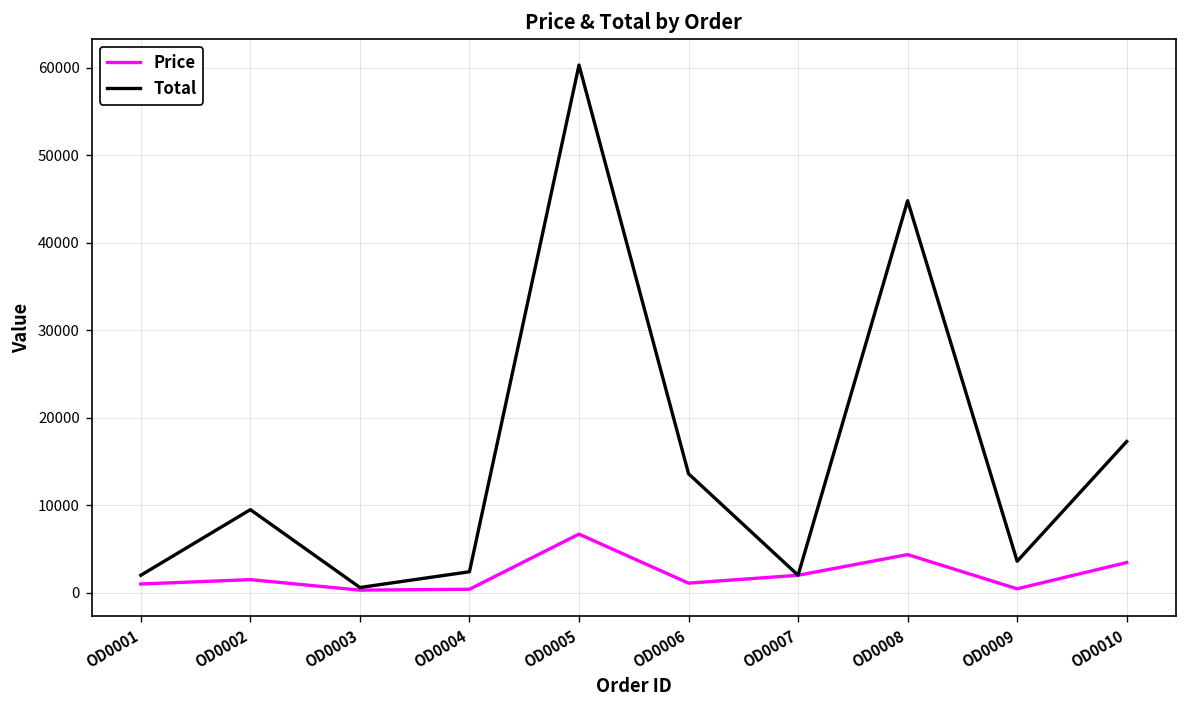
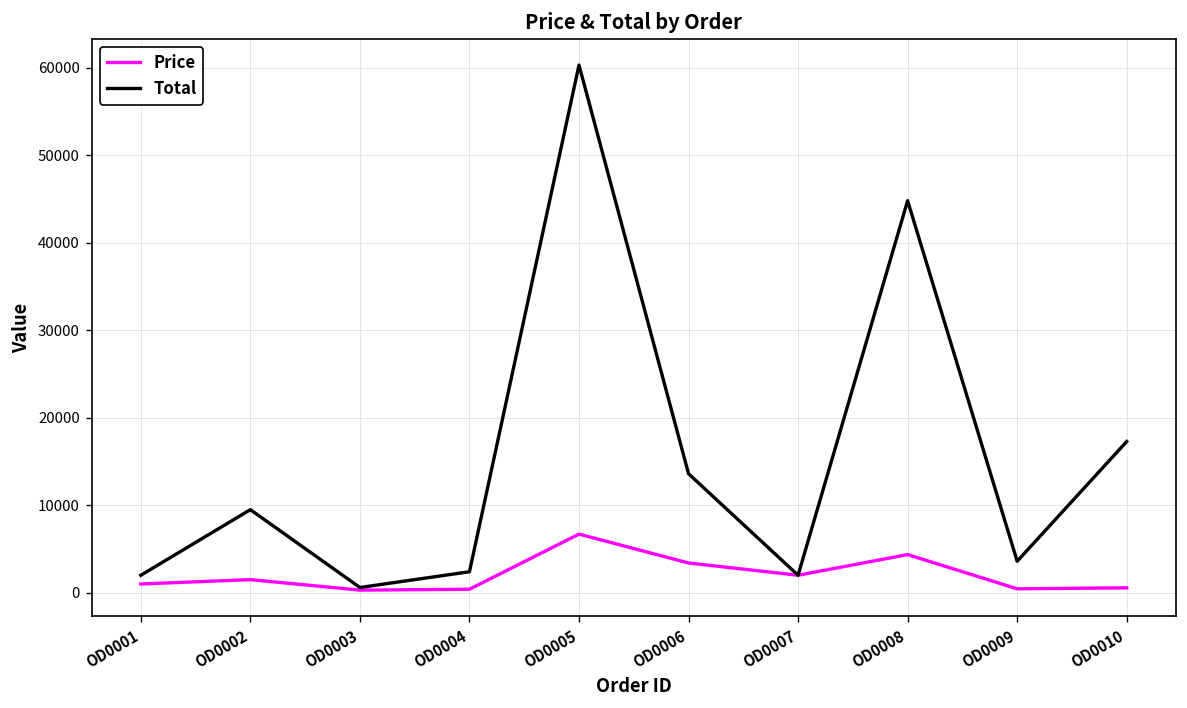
  {
    "Price": {
      "OD0001": 1000,
      "OD0002": 2000,
      "OD0004": 0,
      "OD0005": 7000,
-     "OD0006": 1000,
+     "OD0006": 3000,
      "OD0008": 4000,
      "OD0009": 0,
-     "OD0010": 3000
+     "OD0010": 1000
    },
    "Total": {
      "OD0001": 2000,
      "OD0002": 9000,
      "OD0004": 2000,
      "OD0005": 60000,
      "OD0006": 14000,
      "OD0008": 45000,
      "OD0009": 4000,
      "OD0010": 17000
    }
  }
